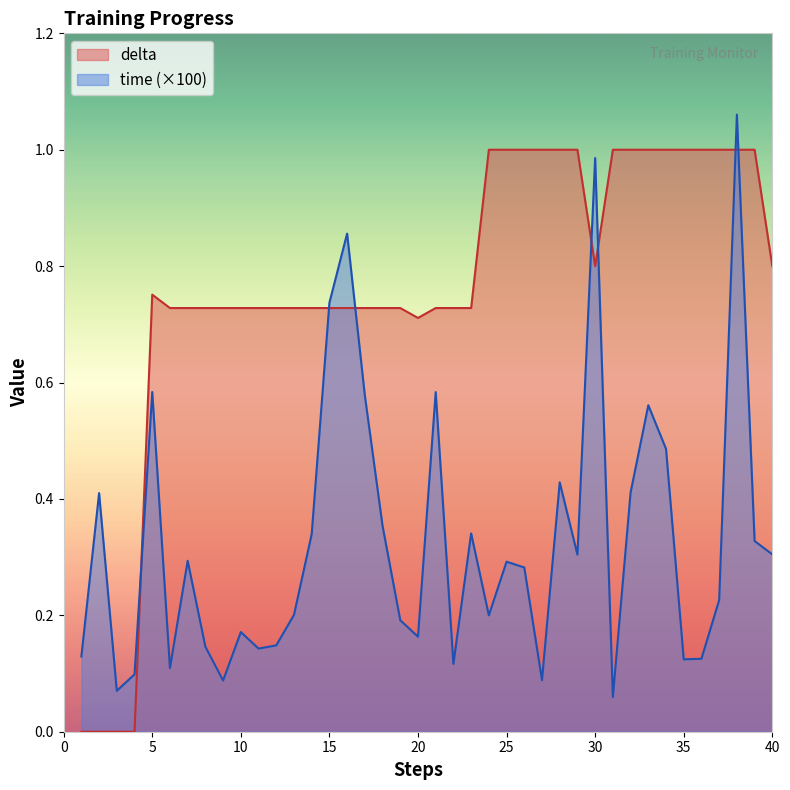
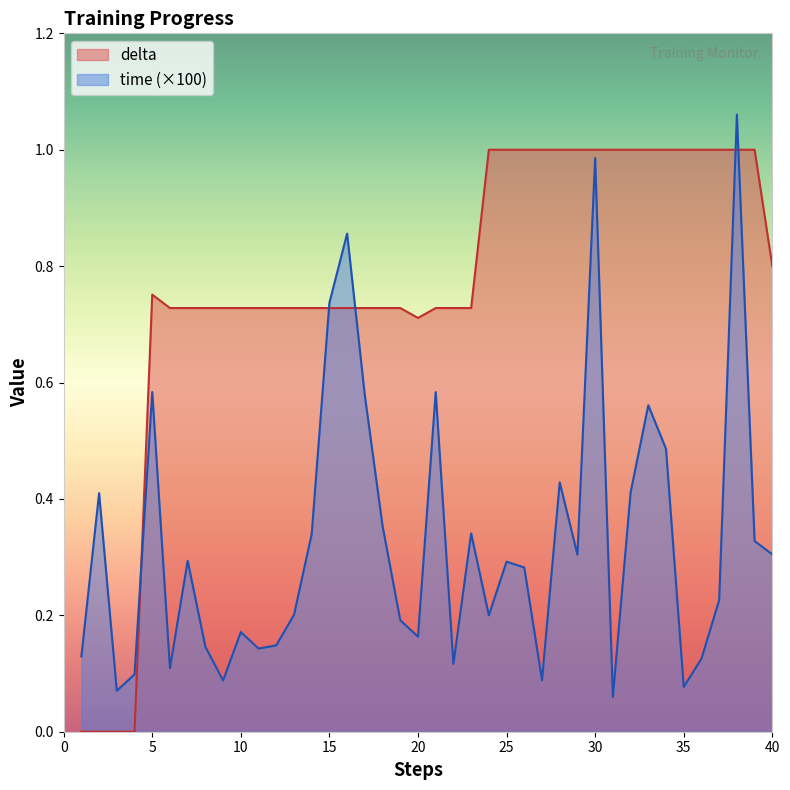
  {
    "delta": {
      "5": 0.75,
      "10": 0.73,
      "15": 0.73,
      "20": 0.71,
      "25": 1.0,
-     "30": 0.8,
+     "30": 1.0,
      "35": 1.0,
      "40": 0.8
    },
    "time (×100)": {
      "5": 0.58,
      "10": 0.17,
      "15": 0.74,
      "20": 0.16,
      "25": 0.29,
      "30": 0.99,
-     "35": 0.12,
+     "35": 0.08,
      "40": 0.30
    }
  }
